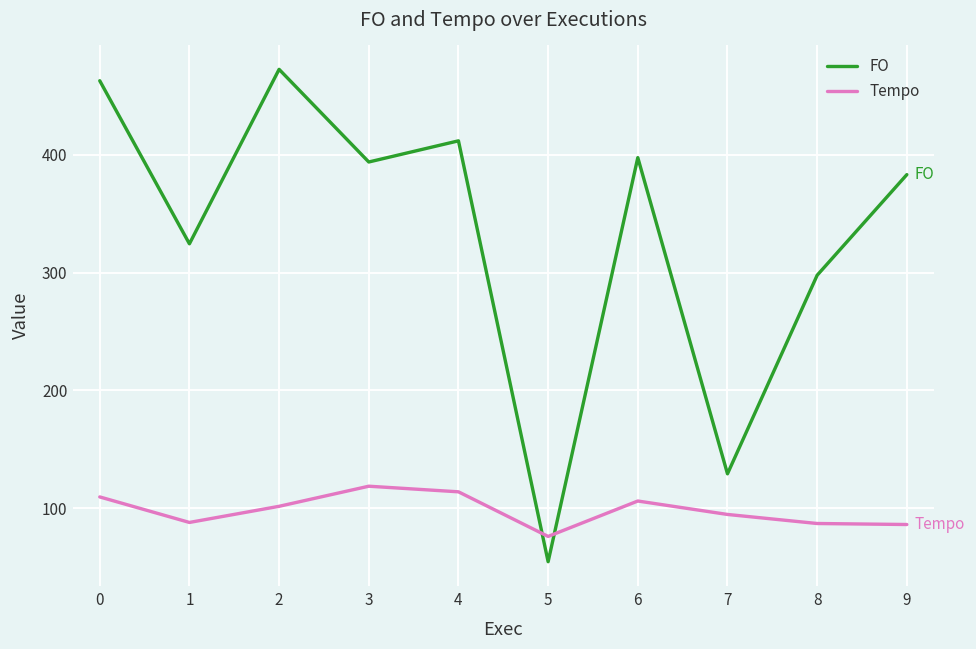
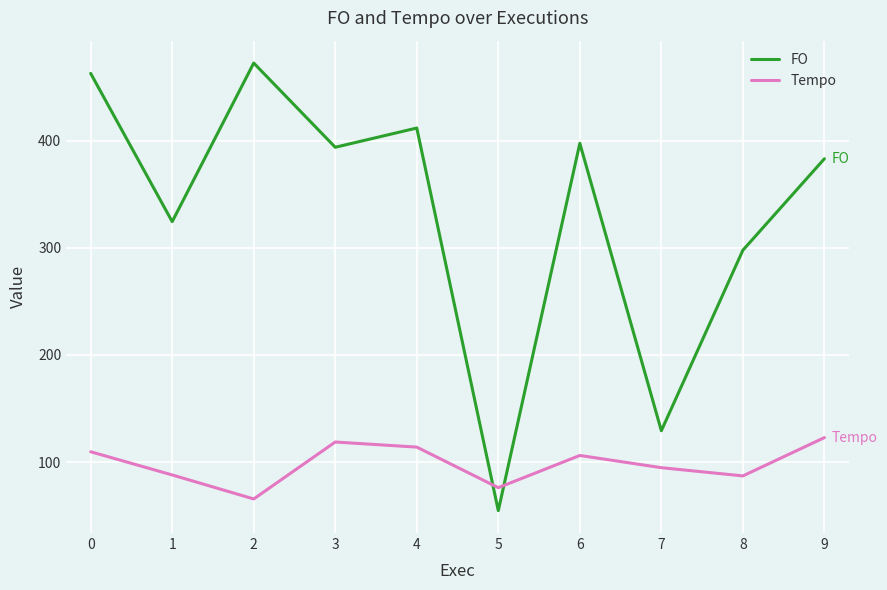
  {
    "FO": {
      "0": 463,
      "1": 325,
      "2": 473,
      "3": 394,
      "4": 412,
      "5": 55,
      "6": 398,
      "7": 129,
      "8": 298,
      "9": 383
    },
    "Tempo": {
      "0": 110,
      "1": 88,
-     "2": 102,
+     "2": 66,
      "3": 119,
      "4": 114,
      "5": 76,
      "6": 106,
      "7": 95,
      "8": 87,
-     "9": 86
+     "9": 123
    }
  }
